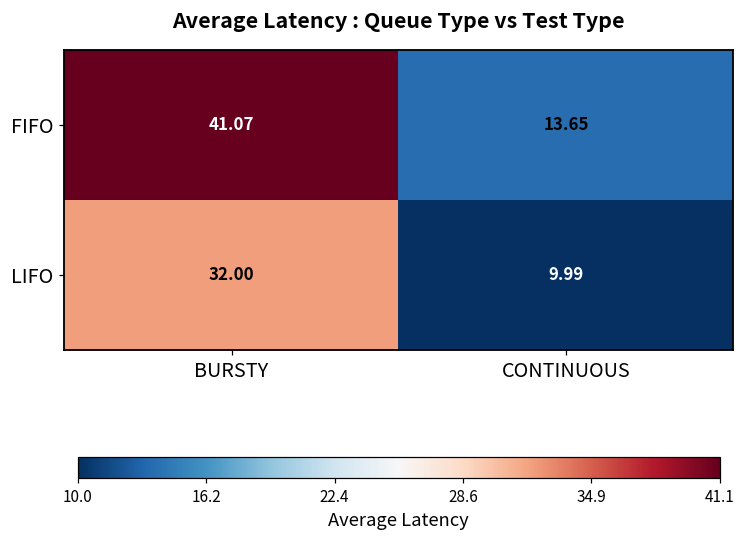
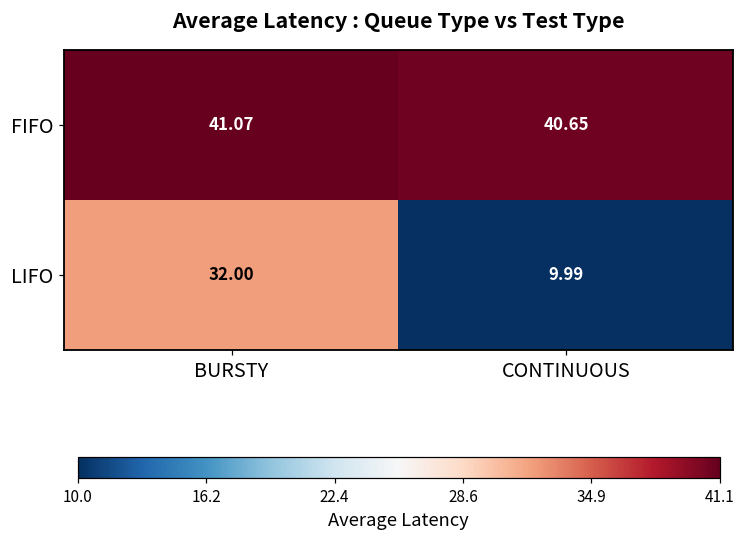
  {
    "FIFO": {
      "BURSTY": 41.07,
-     "CONTINUOUS": 13.65
+     "CONTINUOUS": 40.65
    },
    "LIFO": {
      "BURSTY": 32.00,
      "CONTINUOUS": 9.99
    }
  }
